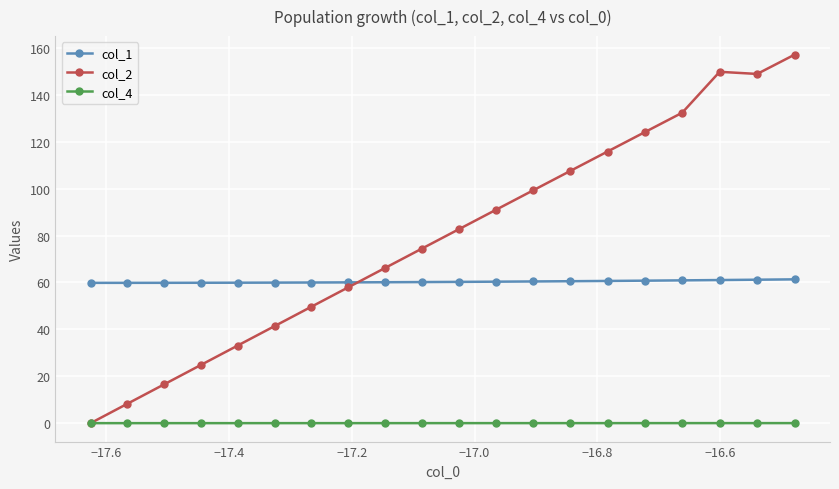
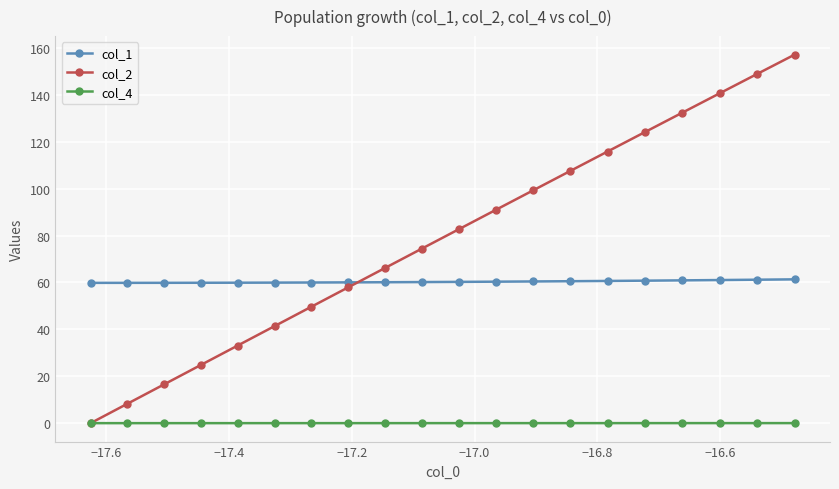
  {
    "col_1": {
      "−16.6": 61
    },
    "col_2": {
-     "−16.6": 150
+     "−16.6": 141
    },
    "col_4": {
      "−16.6": 0
    }
  }
